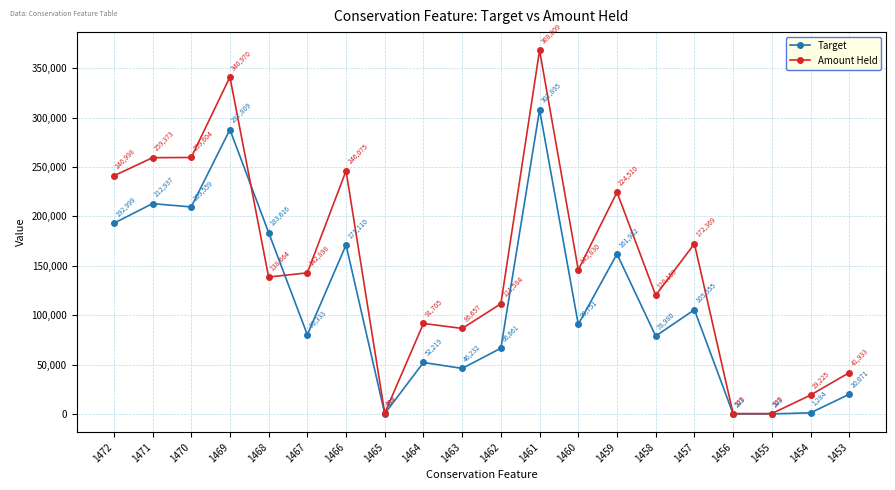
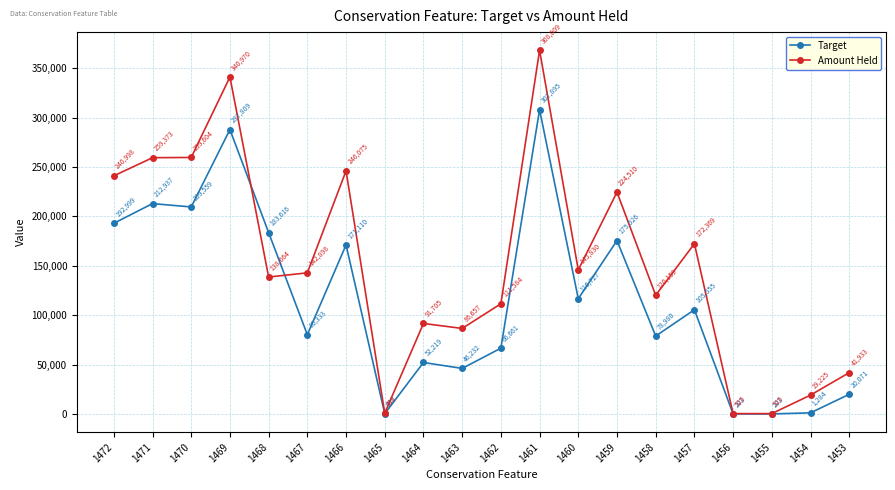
  {
    "Target": {
      "1472": "192,999",
      "1471": "212,937",
      "1470": "209,559",
      "1469": "287,809",
      "1468": "183,616",
      "1467": "80,333",
      "1466": "171,110",
      "1464": "52,219",
      "1463": "46,232",
      "1462": "66,661",
      "1461": "307,895",
-     "1460": "90,751",
-     "1459": "161,982",
+     "1460": "116,727",
+     "1459": "175,526",
      "1458": "78,980",
      "1457": "105,555"
    },
    "Amount Held": {
      "1472": "240,998",
      "1471": "259,373",
      "1470": "259,604",
      "1469": "340,970",
      "1468": "138,664",
      "1467": "142,898",
      "1466": "246,075",
      "1464": "91,705",
      "1463": "86,657",
      "1462": "111,584",
      "1461": "368,009",
      "1460": "145,830",
      "1459": "224,510",
      "1458": "120,159",
      "1457": "172,369",
      "1454": "19,225",
      "1453": "41,933"
    }
  }
